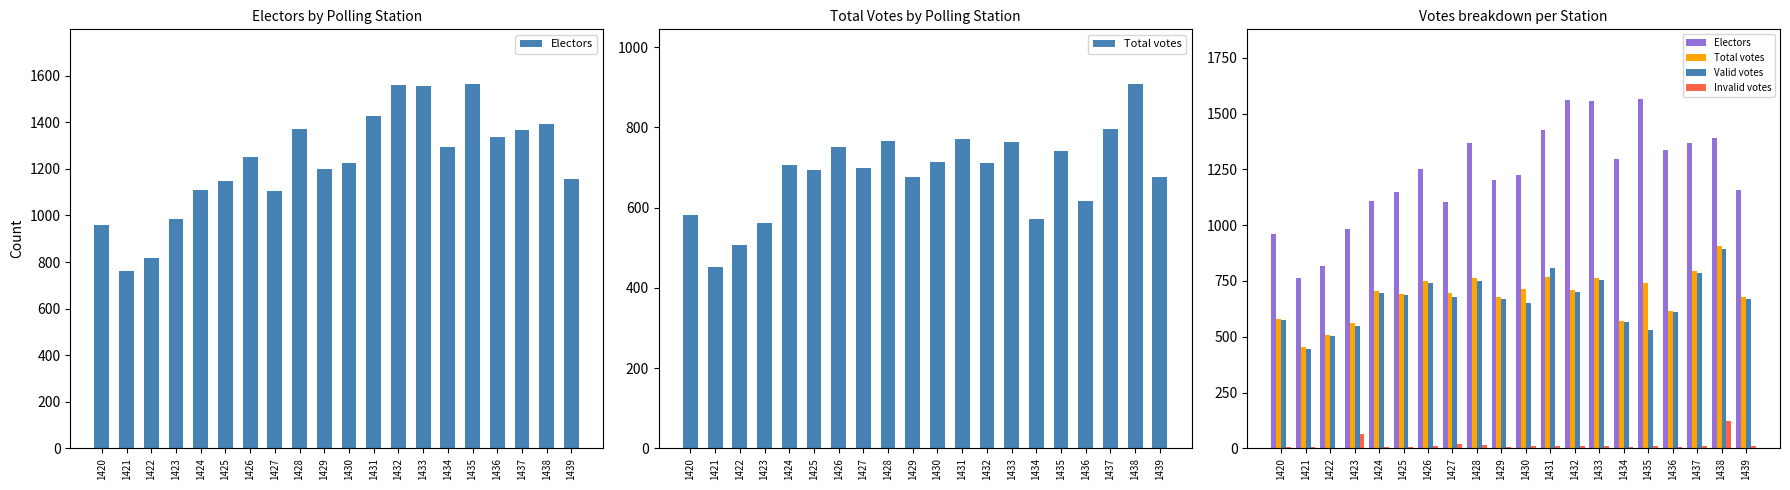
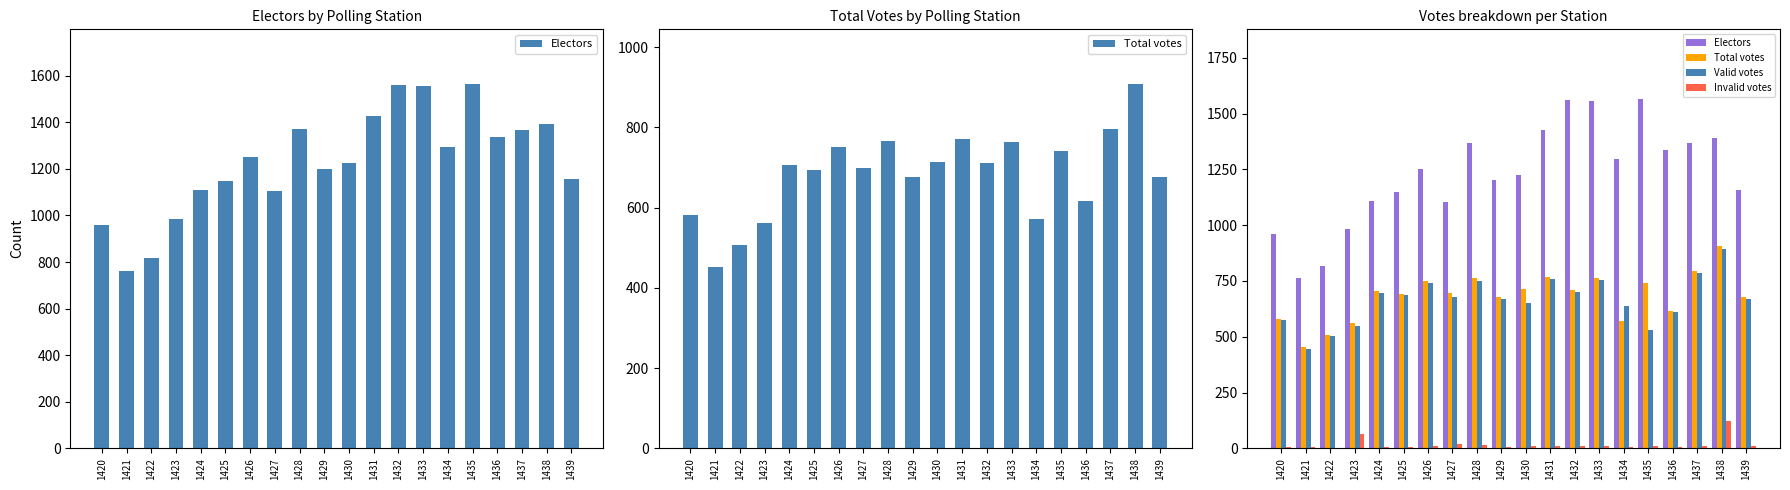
  {
    "Electors by Polling Station": {
      "1420": 960,
      "1421": 760,
      "1422": 820,
      "1423": 990,
      "1424": 1110,
      "1425": 1150,
      "1426": 1250,
      "1427": 1100,
      "1428": 1370,
      "1429": 1200,
      "1430": 1230,
      "1431": 1430,
      "1432": 1560,
      "1433": 1560,
      "1434": 1300,
      "1435": 1570,
      "1436": 1340,
      "1437": 1370,
      "1438": 1390,
      "1439": 1160
    },
    "Total Votes by Polling Station": {
      "1420": 580,
      "1421": 450,
      "1422": 510,
      "1423": 560,
      "1424": 710,
      "1425": 690,
      "1426": 750,
      "1427": 700,
      "1428": 770,
      "1429": 680,
      "1430": 710,
      "1431": 770,
      "1432": 710,
      "1433": 760,
      "1434": 570,
      "1435": 740,
      "1436": 620,
      "1437": 800,
      "1438": 910,
      "1439": 680
    },
    "Votes breakdown per Station": {
      "Electors": {
        "1420": 960,
        "1421": 760,
        "1422": 820,
        "1423": 990,
        "1424": 1110,
        "1425": 1150,
        "1426": 1250,
        "1427": 1100,
        "1428": 1370,
        "1429": 1200,
        "1430": 1230,
        "1431": 1430,
        "1432": 1560,
        "1433": 1560,
        "1434": 1300,
        "1435": 1570,
        "1436": 1340,
        "1437": 1370,
        "1438": 1390,
        "1439": 1160
      },
      "Total votes": {
        "1420": 580,
        "1421": 450,
        "1422": 510,
        "1423": 560,
        "1424": 710,
        "1425": 690,
        "1426": 750,
        "1427": 700,
        "1428": 770,
        "1429": 680,
        "1430": 710,
        "1431": 770,
        "1432": 710,
        "1433": 760,
        "1434": 570,
        "1435": 740,
        "1436": 620,
        "1437": 800,
        "1438": 910,
        "1439": 680
      },
      "Valid votes": {
        "1420": 570,
        "1421": 450,
        "1422": 500,
        "1423": 550,
        "1424": 700,
        "1425": 690,
        "1426": 740,
        "1427": 680,
        "1428": 750,
        "1429": 670,
        "1430": 650,
-       "1431": 810,
+       "1431": 760,
        "1432": 700,
        "1433": 760,
-       "1434": 570,
+       "1434": 640,
        "1435": 530,
        "1436": 610,
        "1437": 780,
        "1438": 900,
        "1439": 670
      },
      "Invalid votes": {
        "1423": 70,
        "1427": 20,
        "1428": 10,
        "1438": 120
      }
    }
  }
